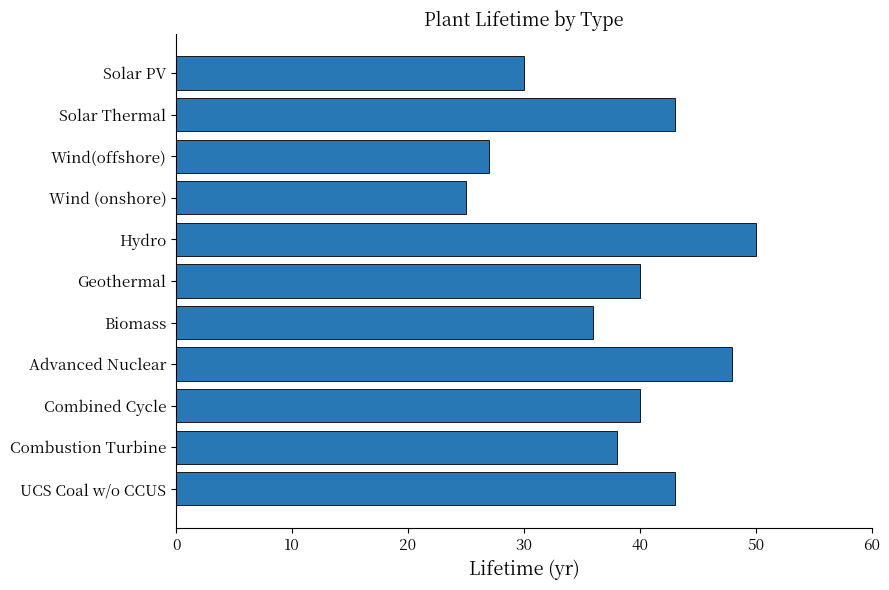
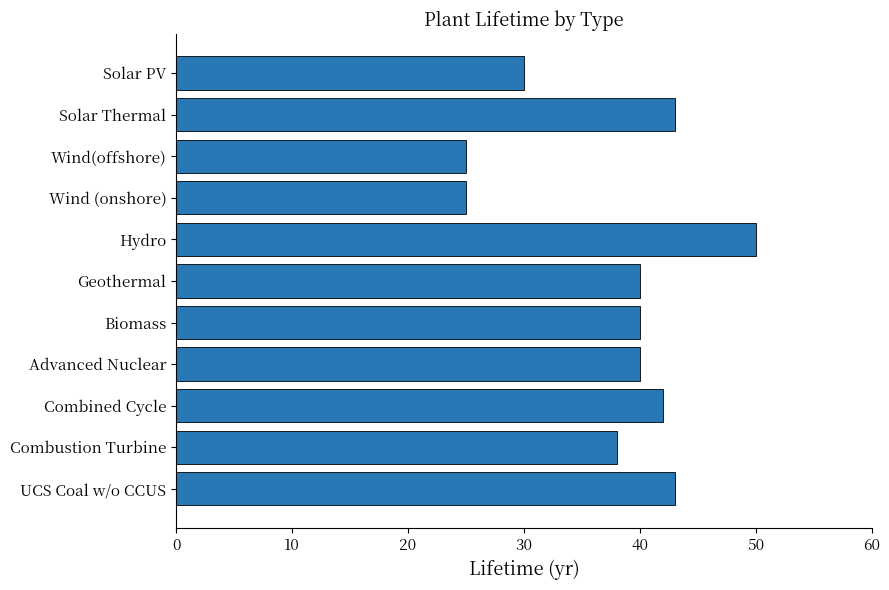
  {
    "Solar PV": 30,
    "Solar Thermal": 43,
-   "Wind(offshore)": 27,
+   "Wind(offshore)": 25,
    "Wind (onshore)": 25,
    "Hydro": 50,
    "Geothermal": 40,
-   "Biomass": 36,
-   "Advanced Nuclear": 48,
-   "Combined Cycle": 40,
+   "Biomass": 40,
+   "Advanced Nuclear": 40,
+   "Combined Cycle": 42,
    "Combustion Turbine": 38,
    "UCS Coal w/o CCUS": 43
  }
